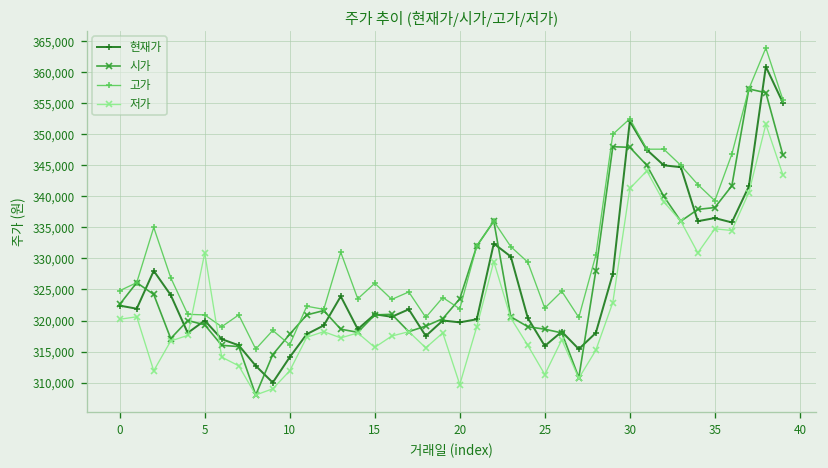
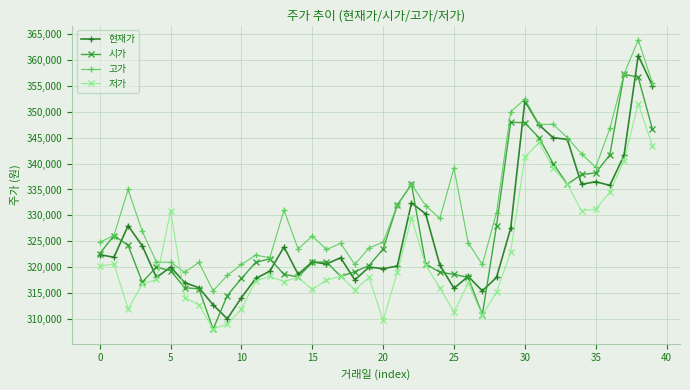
  {
    "고가": {
      "0": "325,000",
      "5": "321,000",
-     "10": "316,000",
+     "10": "321,000",
      "15": "326,000",
-     "20": "322,000",
-     "25": "322,000",
+     "20": "325,000",
+     "25": "339,000",
      "35": "339,000"
    },
    "저가": {
      "0": "320,000",
      "5": "331,000",
      "10": "312,000",
      "15": "316,000",
      "20": "310,000",
      "25": "311,000",
      "30": "341,000",
-     "35": "335,000"
+     "35": "331,000"
    }
  }
